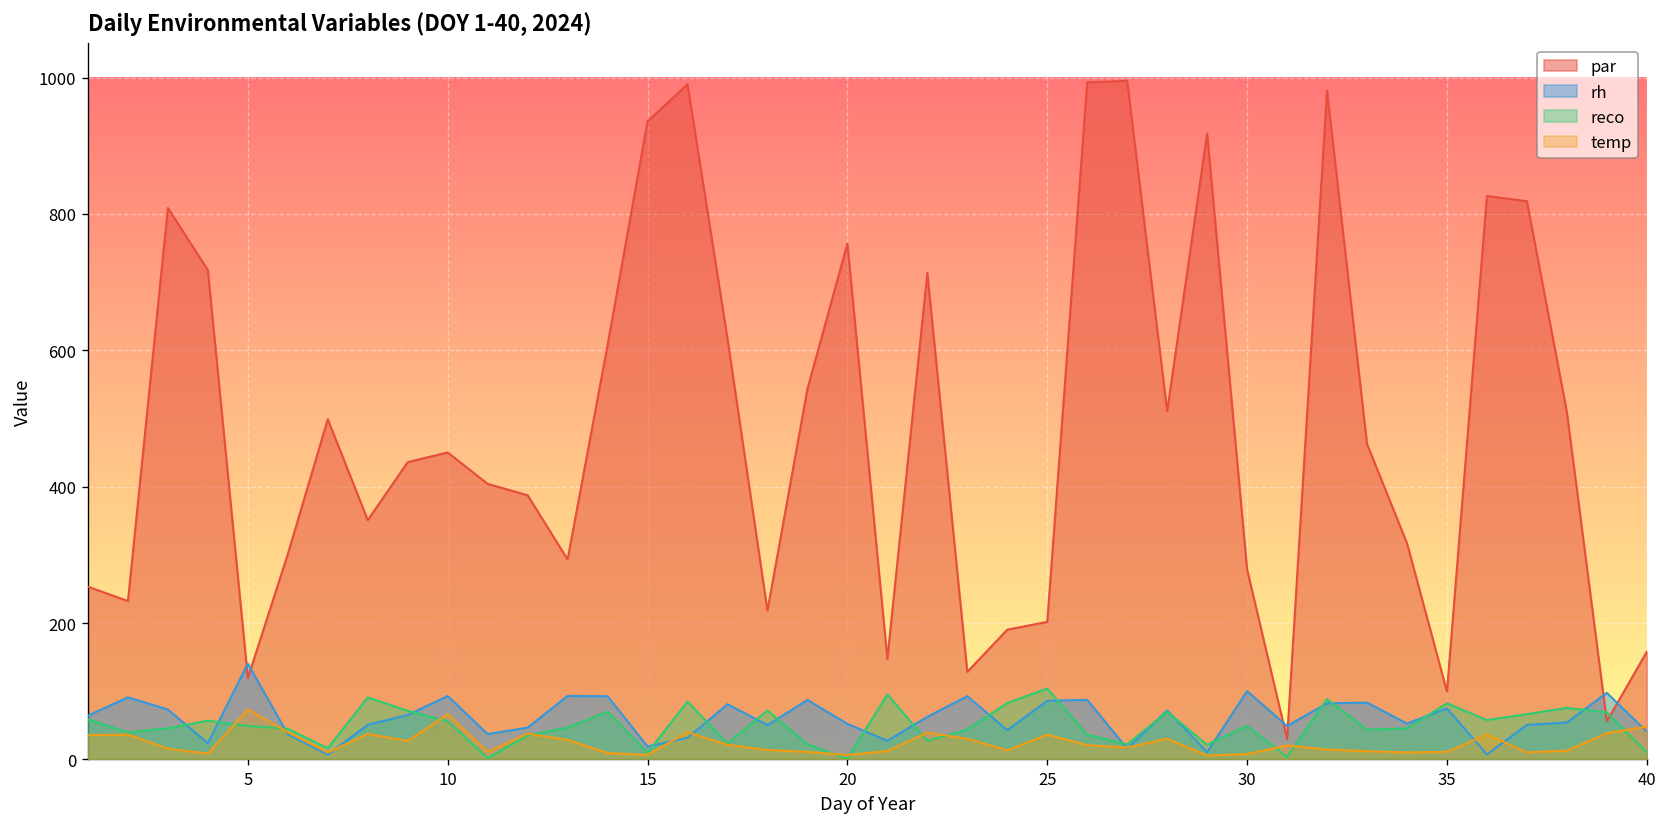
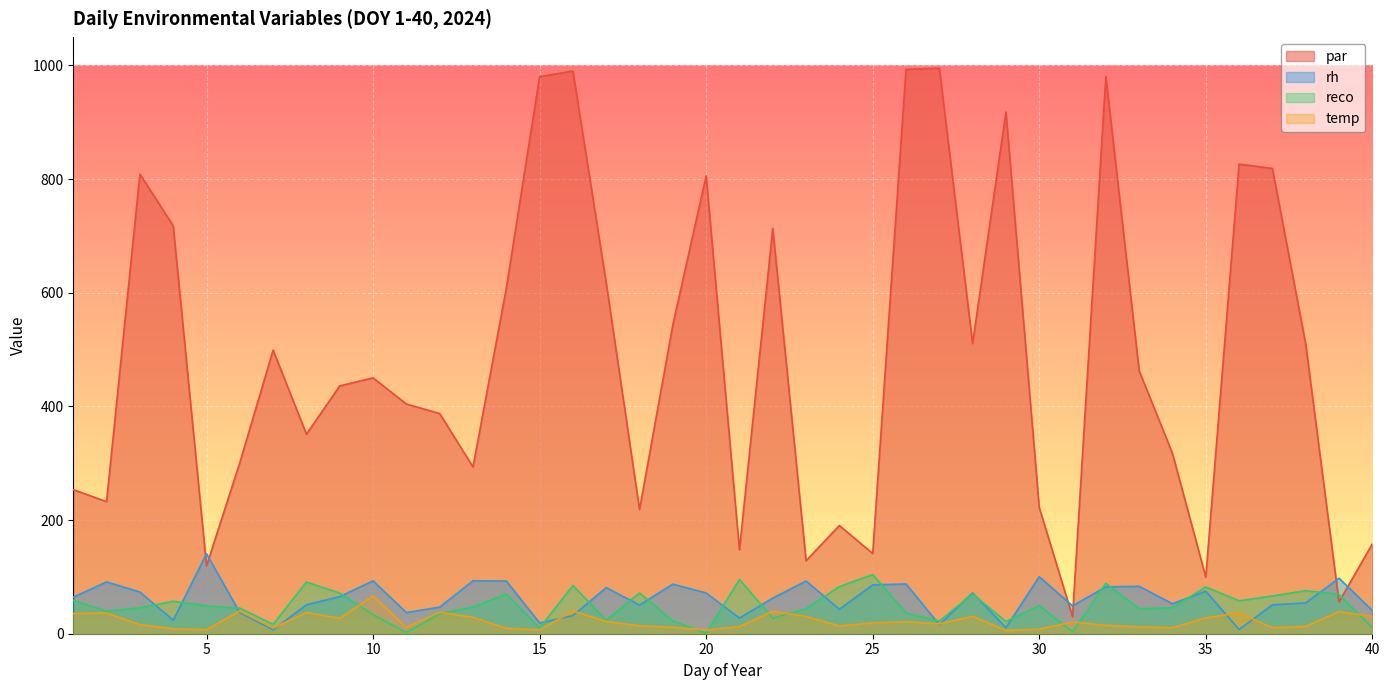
  {
    "par": {
      "5": 120,
      "10": 450,
-     "15": 940,
-     "20": 760,
-     "25": 200,
-     "30": 280,
+     "15": 980,
+     "20": 810,
+     "25": 140,
+     "30": 220,
      "35": 100,
      "40": 160
    },
    "rh": {
      "5": 140,
      "10": 90,
      "15": 20,
-     "20": 50,
+     "20": 70,
      "25": 90,
      "30": 100,
      "35": 70,
      "40": 40
    },
    "reco": {
      "5": 50,
-     "10": 60,
+     "10": 30,
      "20": 0,
      "25": 100,
      "30": 50,
      "35": 80,
      "40": 10
    },
    "temp": {
-     "5": 70,
+     "5": 10,
      "10": 70,
      "20": 10,
-     "25": 40,
+     "25": 20,
      "30": 10,
-     "35": 10,
-     "40": 50
+     "35": 30,
+     "40": 30
    }
  }
